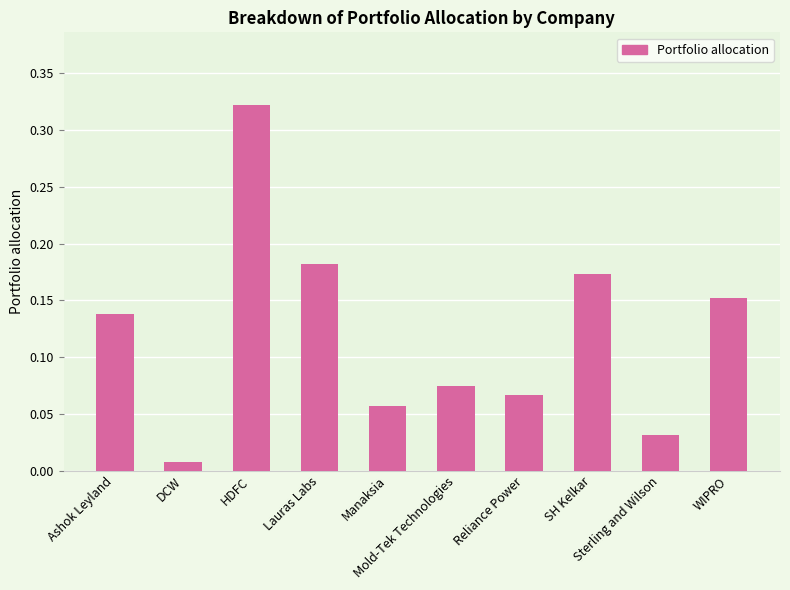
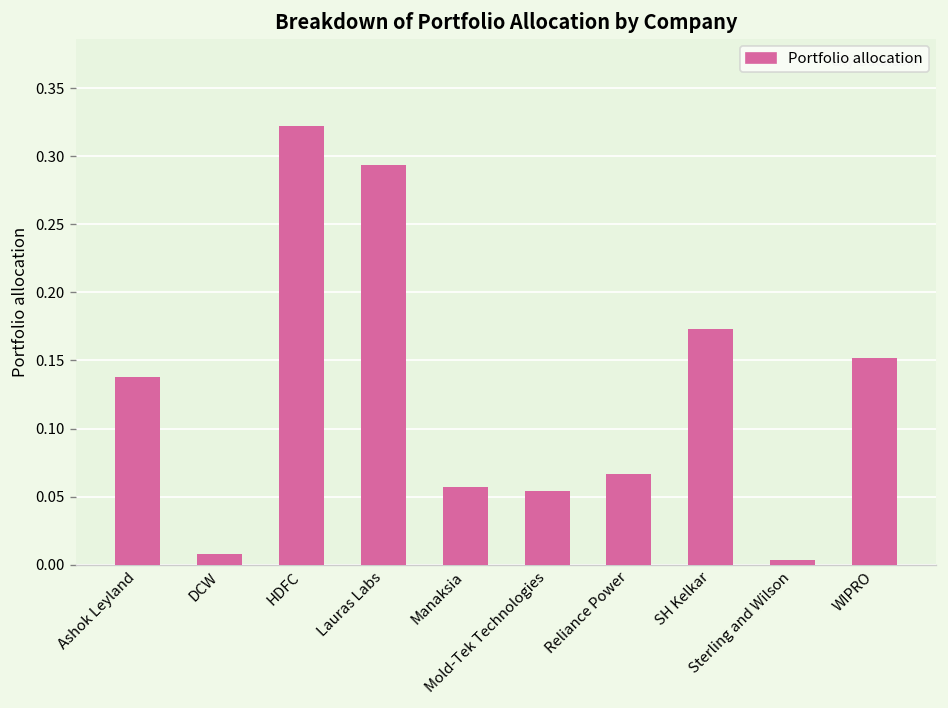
  {
    "Ashok Leyland": 0.138,
    "DCW": 0.008,
    "HDFC": 0.322,
-   "Lauras Labs": 0.182,
+   "Lauras Labs": 0.293,
    "Manaksia": 0.057,
-   "Mold-Tek Technologies": 0.074,
+   "Mold-Tek Technologies": 0.054,
    "Reliance Power": 0.067,
    "SH Kelkar": 0.173,
-   "Sterling and Wilson": 0.031,
+   "Sterling and Wilson": 0.004,
    "WIPRO": 0.152
  }
